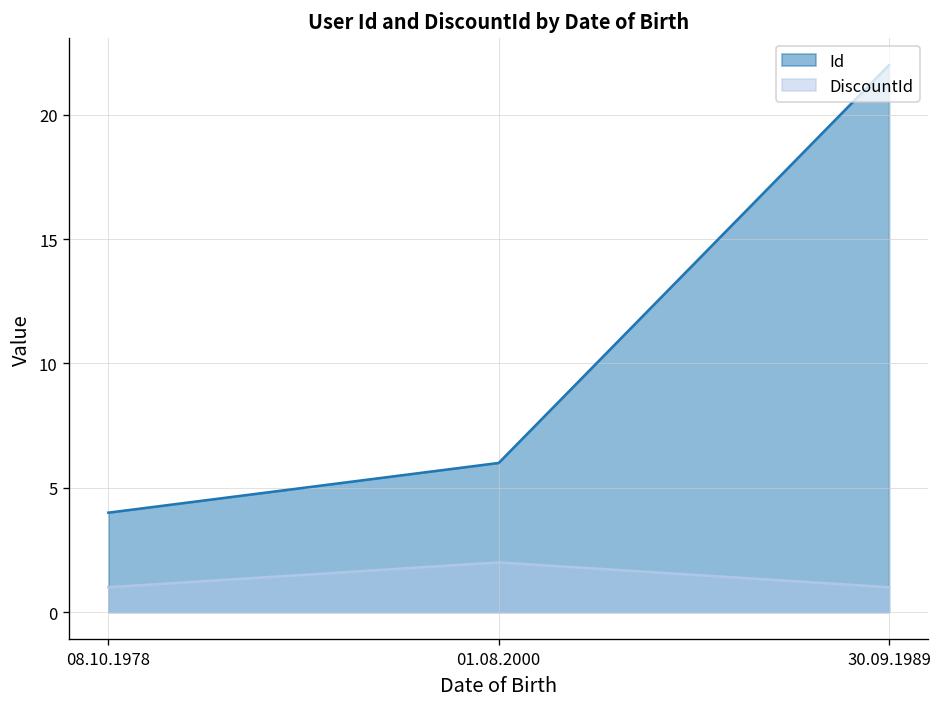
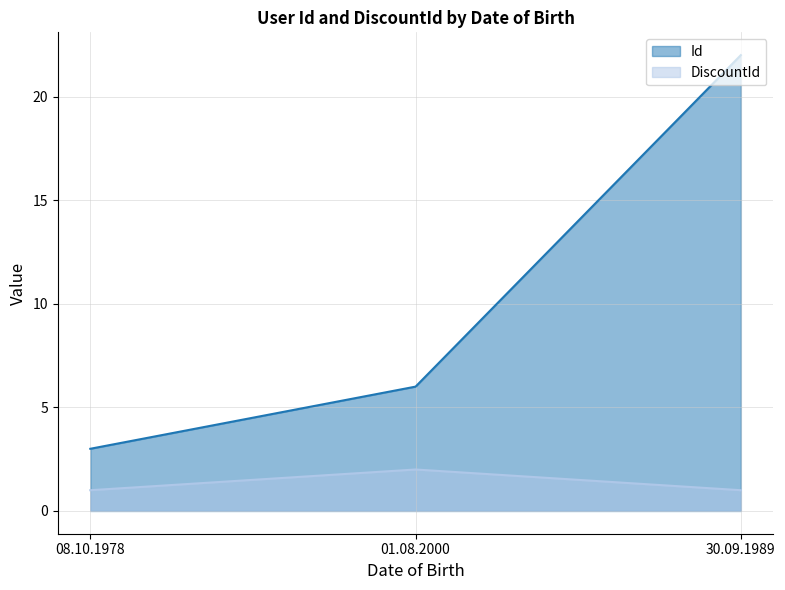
  {
    "Id": {
-     "08.10.1978": 4,
+     "08.10.1978": 3,
      "01.08.2000": 6
    },
    "DiscountId": {
      "08.10.1978": 1,
      "01.08.2000": 2,
      "30.09.1989": 1
    }
  }
